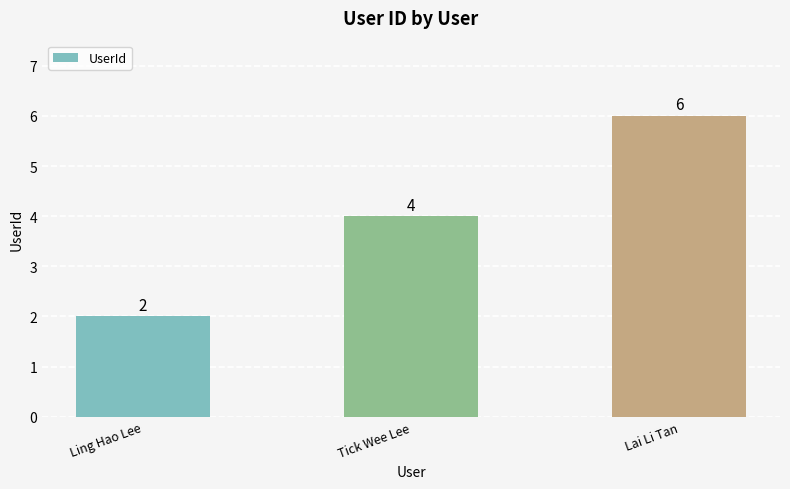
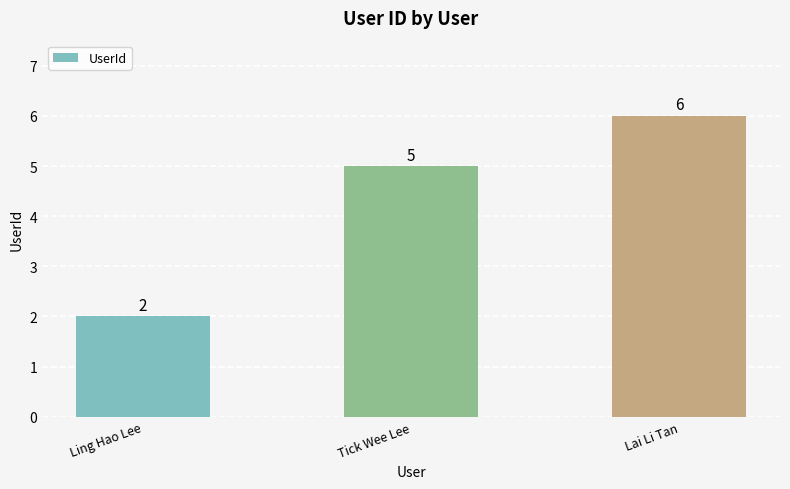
  {
    "Ling Hao Lee": 2,
-   "Tick Wee Lee": 4,
+   "Tick Wee Lee": 5,
    "Lai Li Tan": 6
  }
